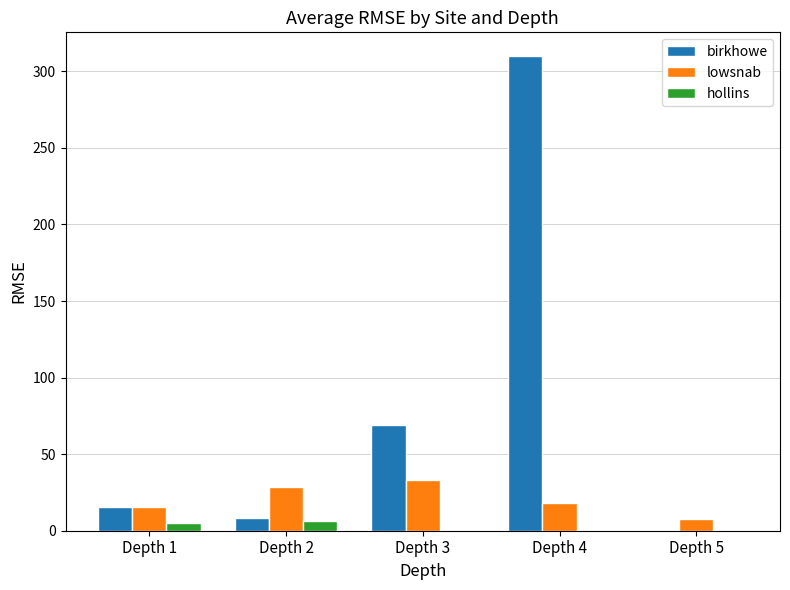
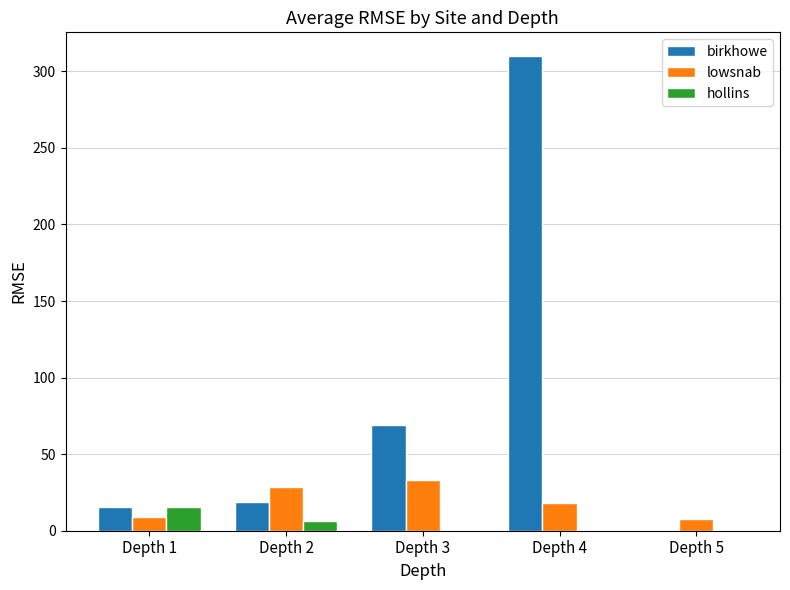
  {
    "birkhowe": {
      "Depth 1": 15,
-     "Depth 2": 8,
+     "Depth 2": 19,
      "Depth 3": 69,
      "Depth 4": 310,
      "Depth 5": 0
    },
    "lowsnab": {
-     "Depth 1": 15,
+     "Depth 1": 9,
      "Depth 2": 28,
      "Depth 3": 33,
      "Depth 4": 18,
      "Depth 5": 7
    },
    "hollins": {
-     "Depth 1": 5,
+     "Depth 1": 15,
      "Depth 2": 6,
      "Depth 3": 0,
      "Depth 4": 0,
      "Depth 5": 0
    }
  }
